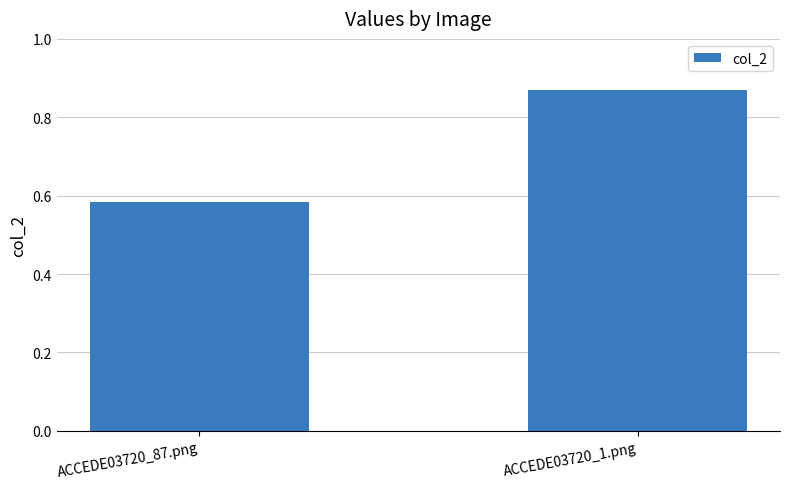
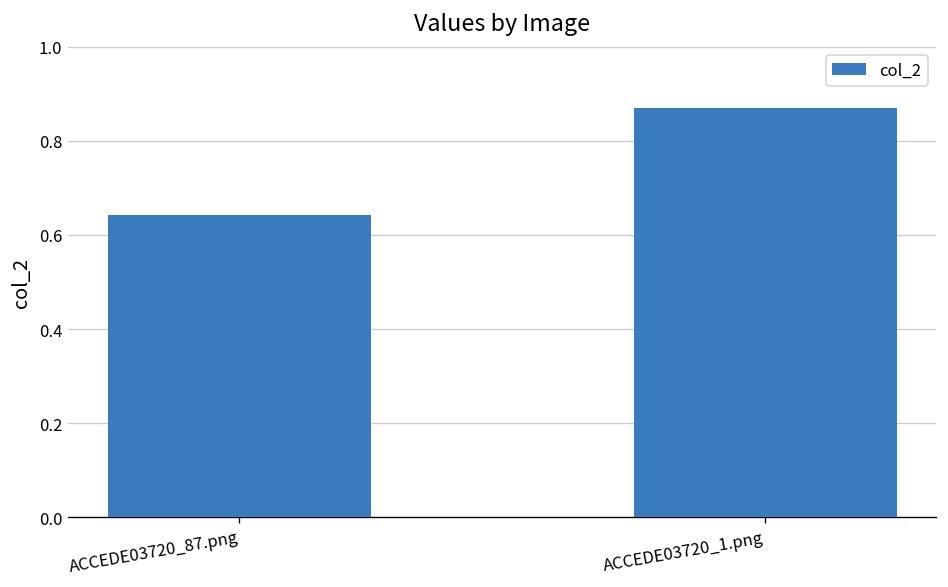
  {
-   "ACCEDE03720_87.png": 0.58,
+   "ACCEDE03720_87.png": 0.64,
    "ACCEDE03720_1.png": 0.87
  }
